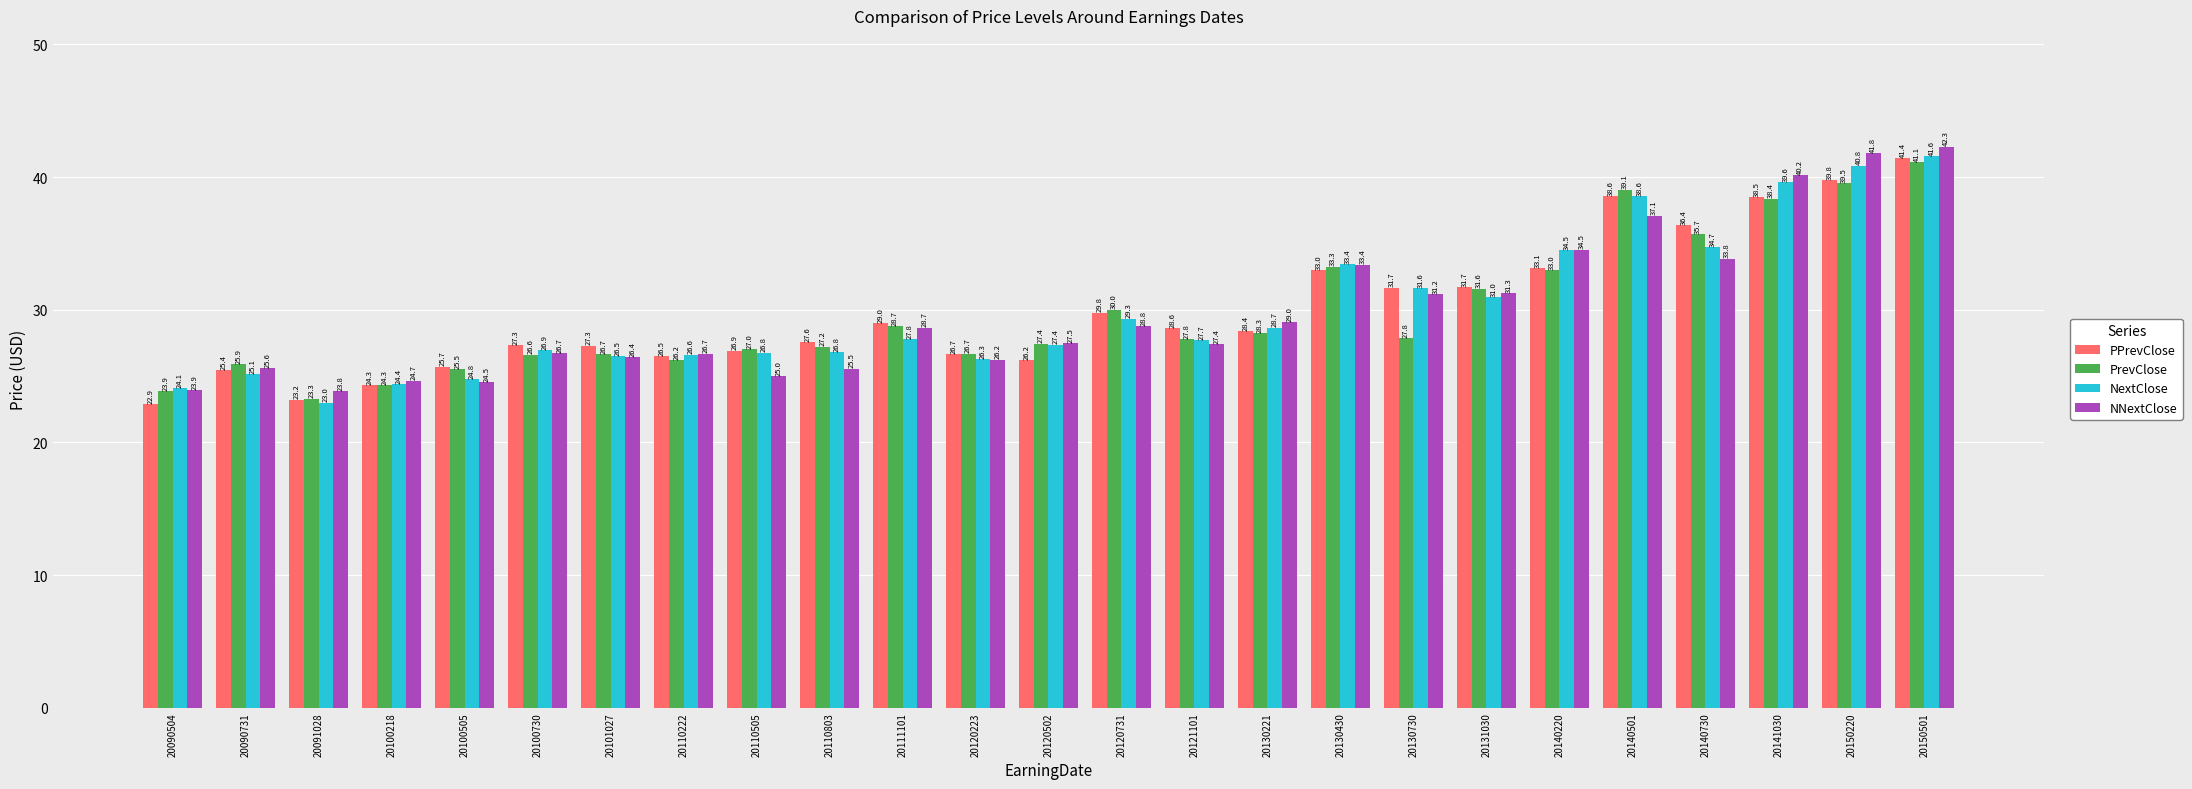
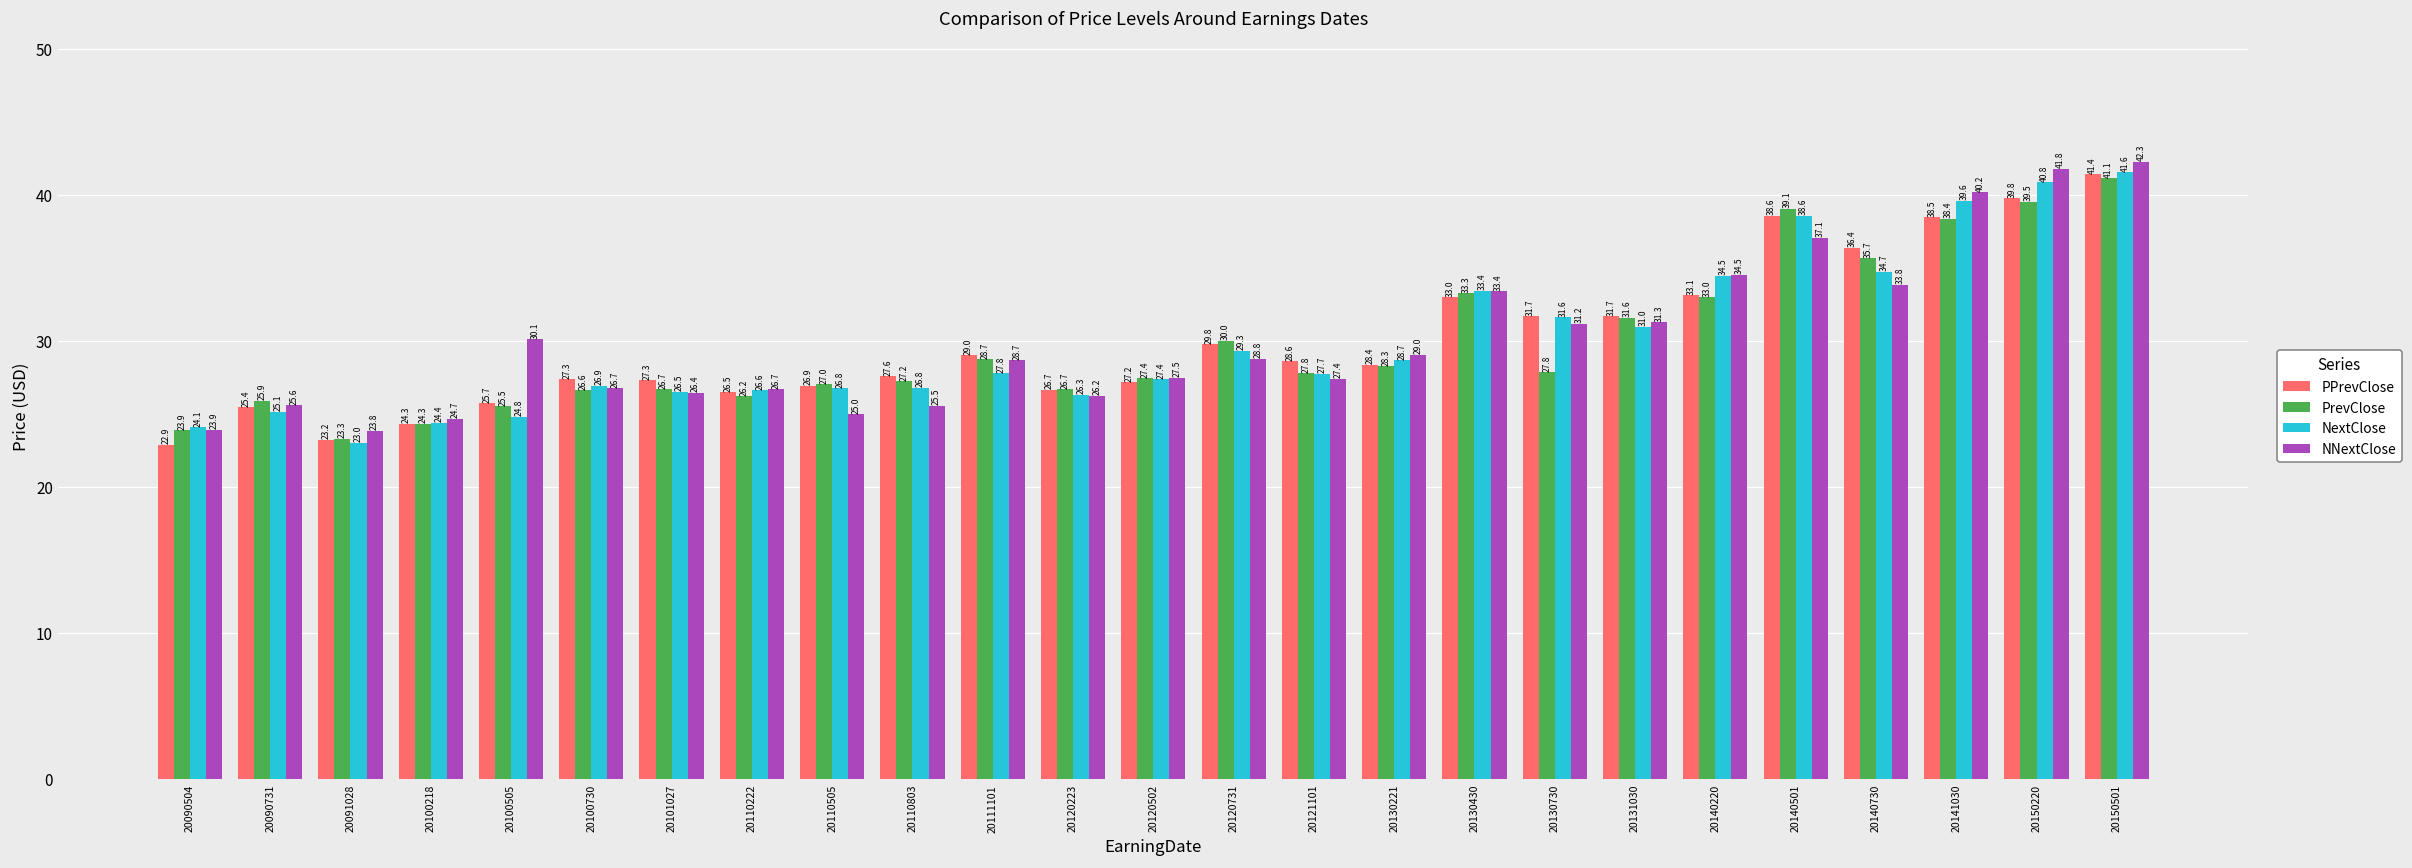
  {
    "PPrevClose": {
      "20090504": 22.9,
      "20090731": 25.4,
      "20091028": 23.2,
      "20100218": 24.3,
      "20100505": 25.7,
      "20100730": 27.3,
      "20101027": 27.3,
      "20110222": 26.5,
      "20110505": 26.9,
      "20110803": 27.6,
      "20111101": 29.0,
      "20120223": 26.7,
-     "20120502": 26.2,
+     "20120502": 27.2,
      "20120731": 29.8,
      "20121101": 28.6,
      "20130221": 28.4,
      "20130430": 33.0,
      "20130730": 31.7,
      "20131030": 31.7,
      "20140220": 33.1,
      "20140501": 38.6,
      "20140730": 36.4,
      "20141030": 38.5,
      "20150220": 39.8,
      "20150501": 41.4
    },
    "PrevClose": {
      "20090504": 23.9,
      "20090731": 25.9,
      "20091028": 23.3,
      "20100218": 24.3,
      "20100505": 25.5,
      "20100730": 26.6,
      "20101027": 26.7,
      "20110222": 26.2,
      "20110505": 27.0,
      "20110803": 27.2,
      "20111101": 28.7,
      "20120223": 26.7,
      "20120502": 27.4,
      "20120731": 30.0,
      "20121101": 27.8,
      "20130221": 28.3,
      "20130430": 33.3,
      "20130730": 27.8,
      "20131030": 31.6,
      "20140220": 33.0,
      "20140501": 39.1,
      "20140730": 35.7,
      "20141030": 38.4,
      "20150220": 39.5,
      "20150501": 41.1
    },
    "NextClose": {
      "20090504": 24.1,
      "20090731": 25.1,
      "20091028": 23.0,
      "20100218": 24.4,
      "20100505": 24.8,
      "20100730": 26.9,
      "20101027": 26.5,
      "20110222": 26.6,
      "20110505": 26.8,
      "20110803": 26.8,
      "20111101": 27.8,
      "20120223": 26.3,
      "20120502": 27.4,
      "20120731": 29.3,
      "20121101": 27.7,
      "20130221": 28.7,
      "20130430": 33.4,
      "20130730": 31.6,
      "20131030": 31.0,
      "20140220": 34.5,
      "20140501": 38.6,
      "20140730": 34.7,
      "20141030": 39.6,
      "20150220": 40.8,
      "20150501": 41.6
    },
    "NNextClose": {
      "20090504": 23.9,
      "20090731": 25.6,
      "20091028": 23.8,
      "20100218": 24.7,
-     "20100505": 24.5,
+     "20100505": 30.1,
      "20100730": 26.7,
      "20101027": 26.4,
      "20110222": 26.7,
      "20110505": 25.0,
      "20110803": 25.5,
      "20111101": 28.7,
      "20120223": 26.2,
      "20120502": 27.5,
      "20120731": 28.8,
      "20121101": 27.4,
      "20130221": 29.0,
      "20130430": 33.4,
      "20130730": 31.2,
      "20131030": 31.3,
      "20140220": 34.5,
      "20140501": 37.1,
      "20140730": 33.8,
      "20141030": 40.2,
      "20150220": 41.8,
      "20150501": 42.3
    }
  }
